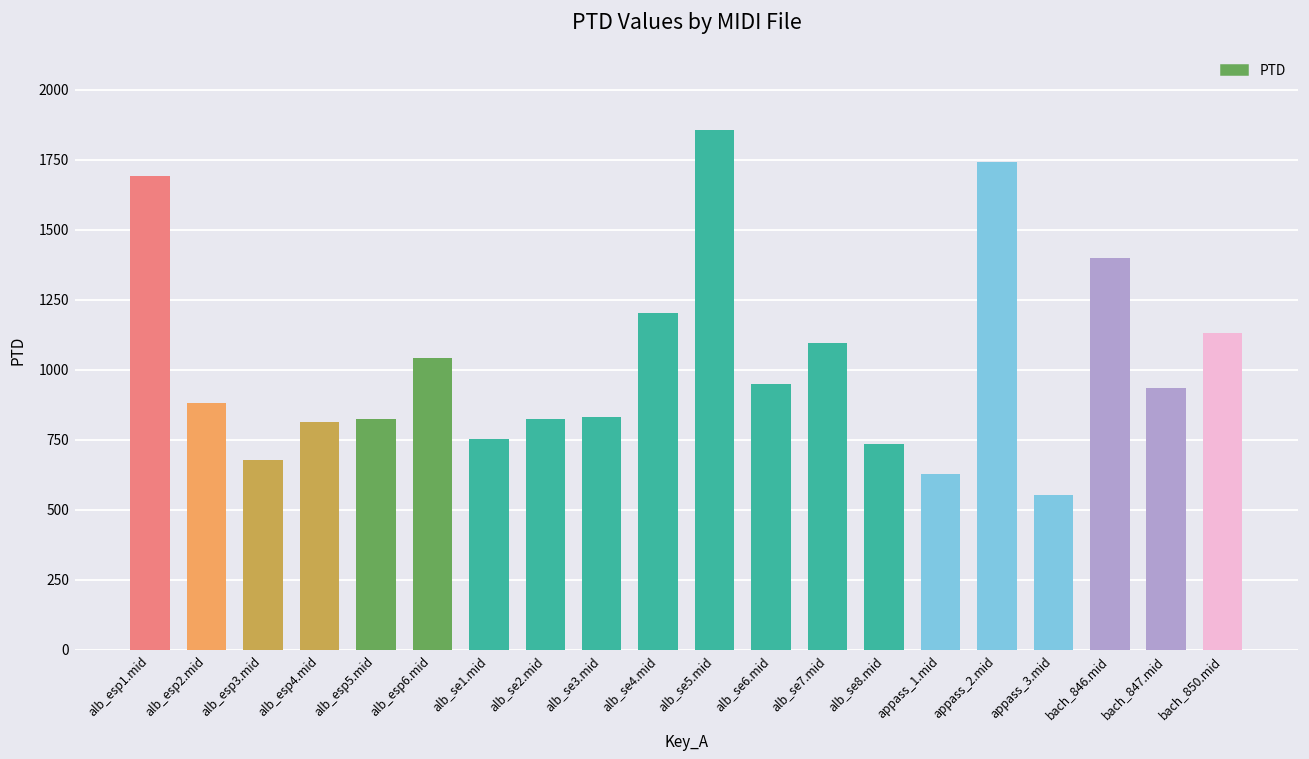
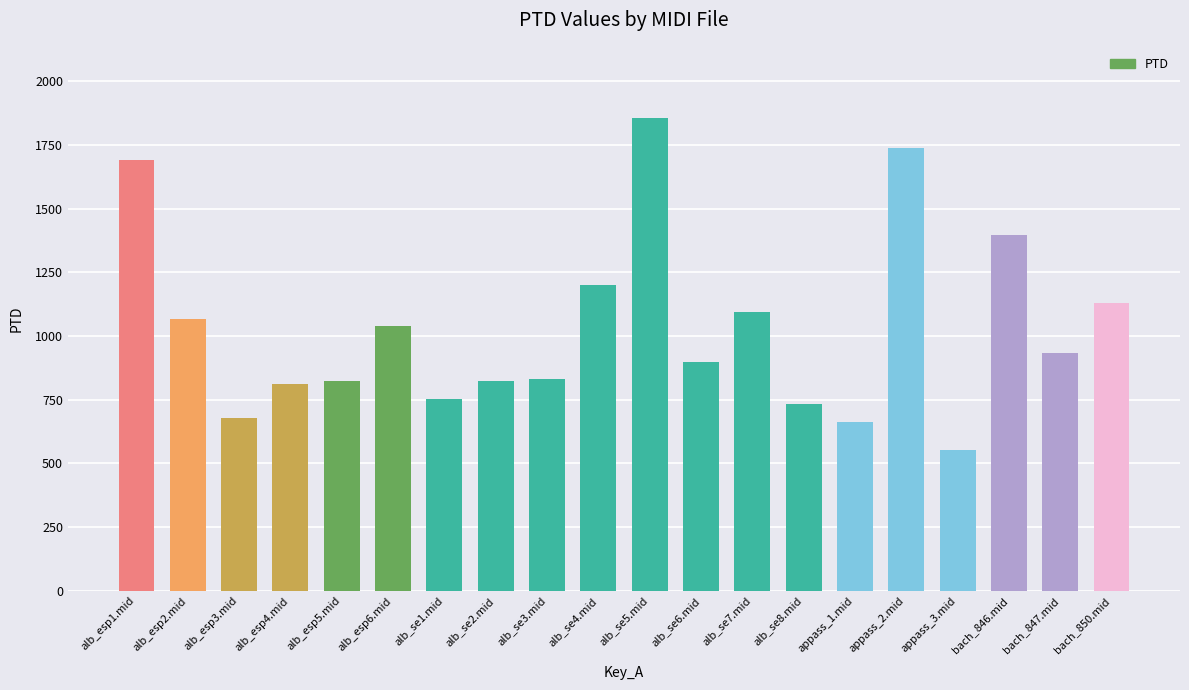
  {
    "alb_esp1.mid": 1690,
-   "alb_esp2.mid": 880,
+   "alb_esp2.mid": 1070,
    "alb_esp3.mid": 680,
    "alb_esp4.mid": 810,
    "alb_esp5.mid": 830,
    "alb_esp6.mid": 1040,
    "alb_se1.mid": 750,
    "alb_se2.mid": 830,
    "alb_se3.mid": 830,
    "alb_se4.mid": 1200,
    "alb_se5.mid": 1860,
-   "alb_se6.mid": 950,
+   "alb_se6.mid": 900,
    "alb_se7.mid": 1100,
    "alb_se8.mid": 730,
-   "appass_1.mid": 630,
+   "appass_1.mid": 660,
    "appass_2.mid": 1740,
    "appass_3.mid": 550,
    "bach_846.mid": 1400,
    "bach_847.mid": 930,
    "bach_850.mid": 1130
  }
